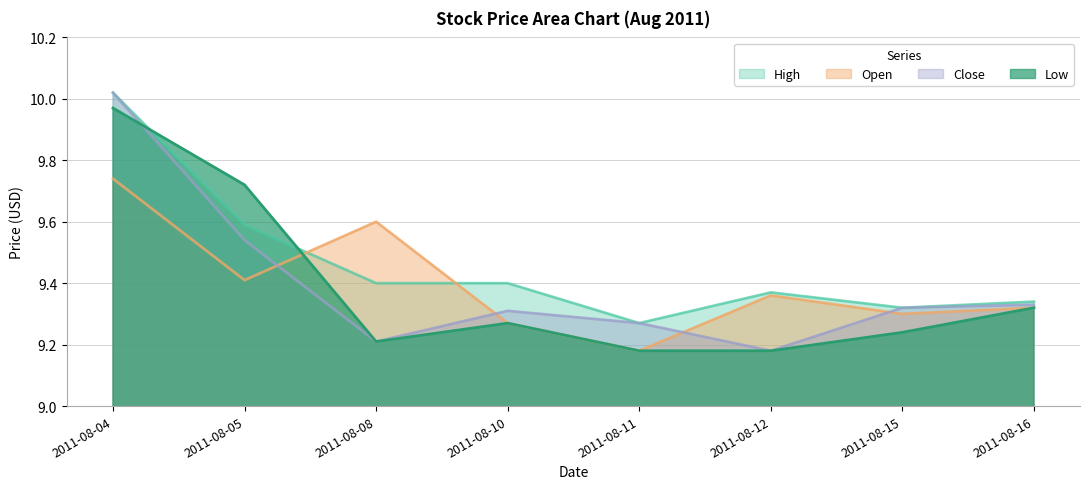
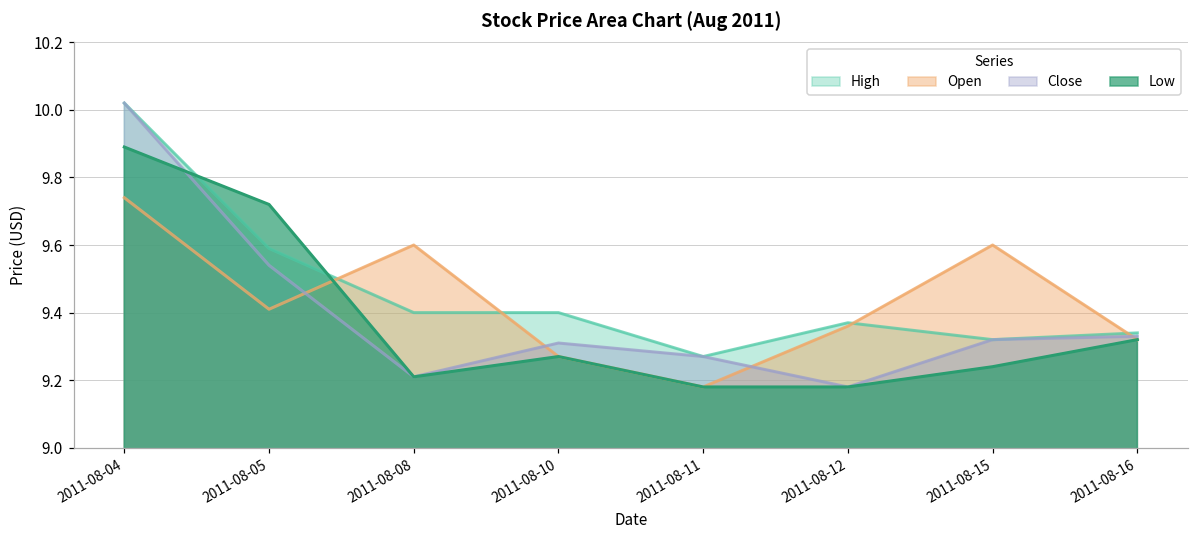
  {
    "Open": {
      "2011-08-04": 9.74,
      "2011-08-05": 9.41,
      "2011-08-08": 9.6,
      "2011-08-12": 9.36,
-     "2011-08-15": 9.3
+     "2011-08-15": 9.6
    },
    "Low": {
-     "2011-08-04": 9.97,
+     "2011-08-04": 9.89,
      "2011-08-05": 9.72,
      "2011-08-15": 9.24
    }
  }
